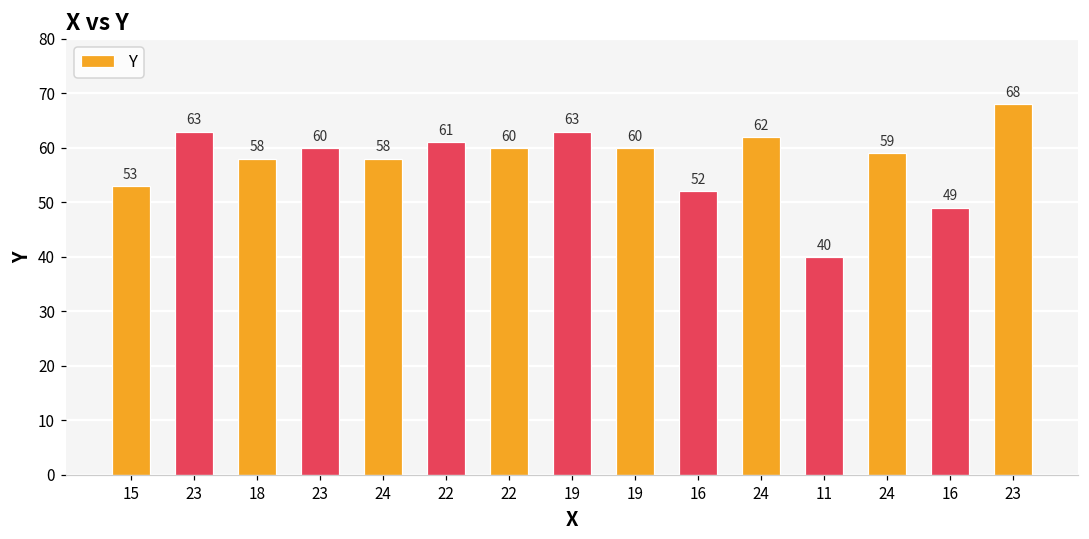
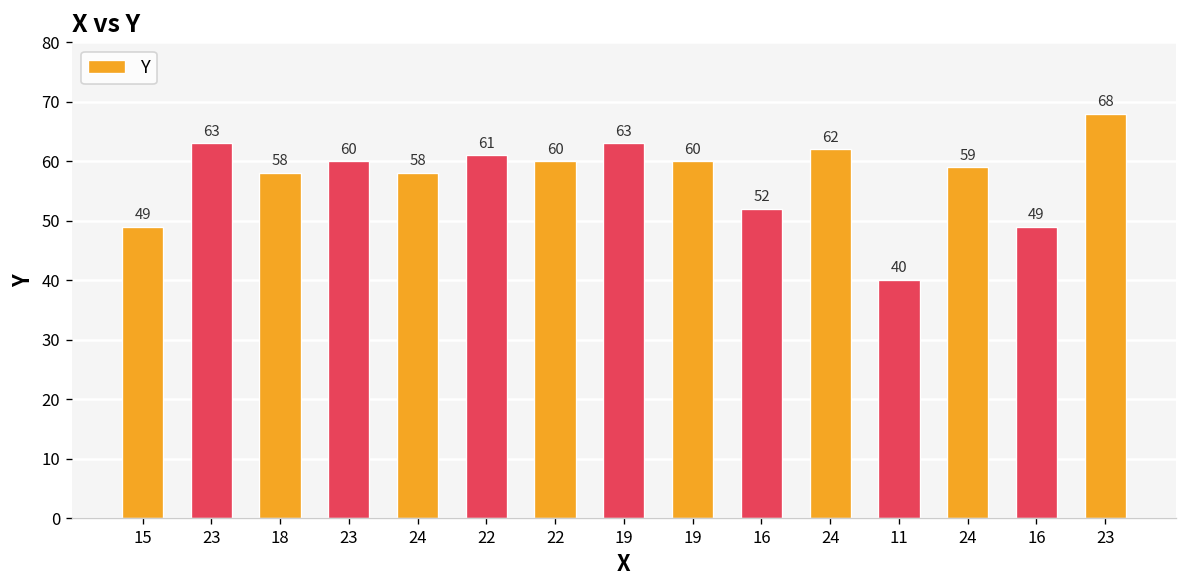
  {
-   "15": 53,
+   "15": 49,
    "18": 58,
    "11": 40
  }
